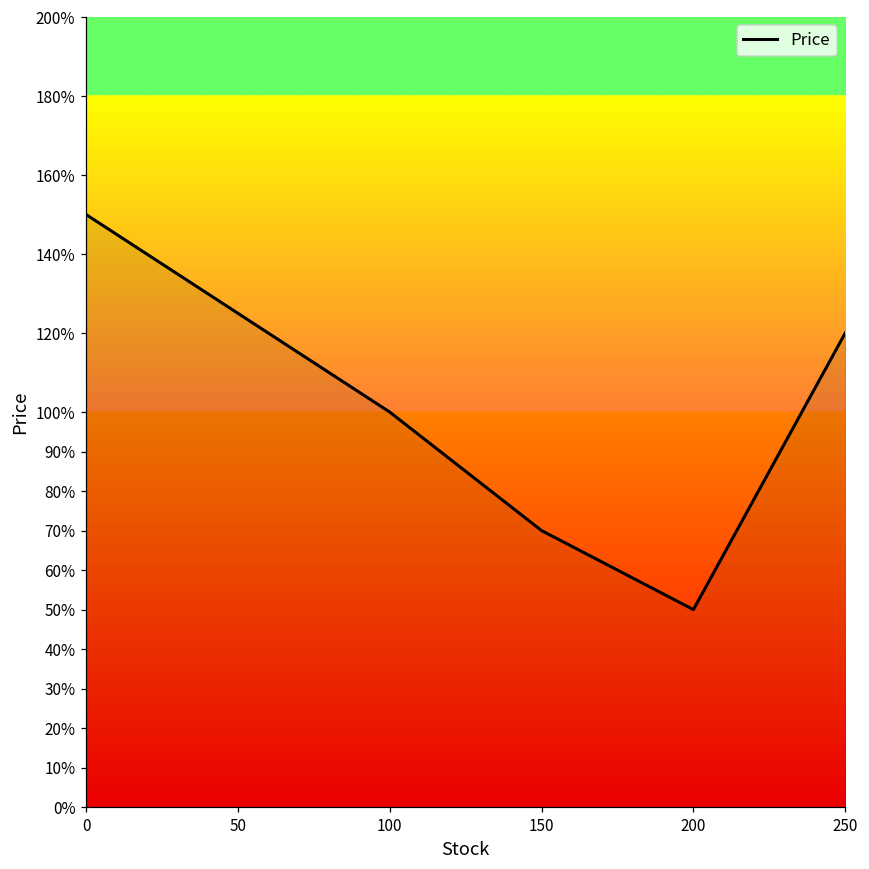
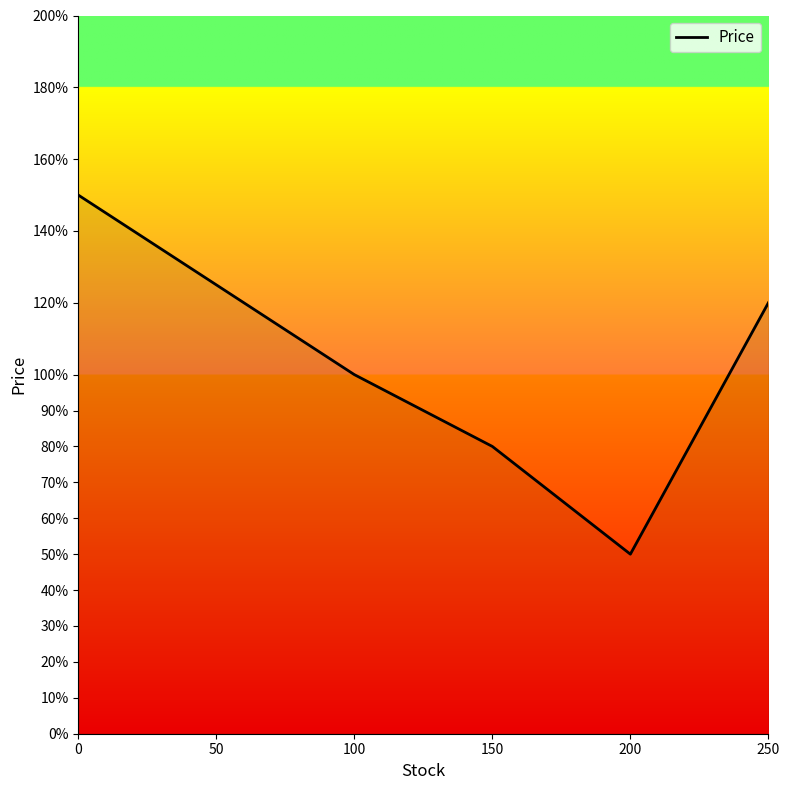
  {
    "0": "150%",
    "100": "100%",
-   "150": "70%",
+   "150": "80%",
    "200": "50%",
    "250": "120%"
  }
